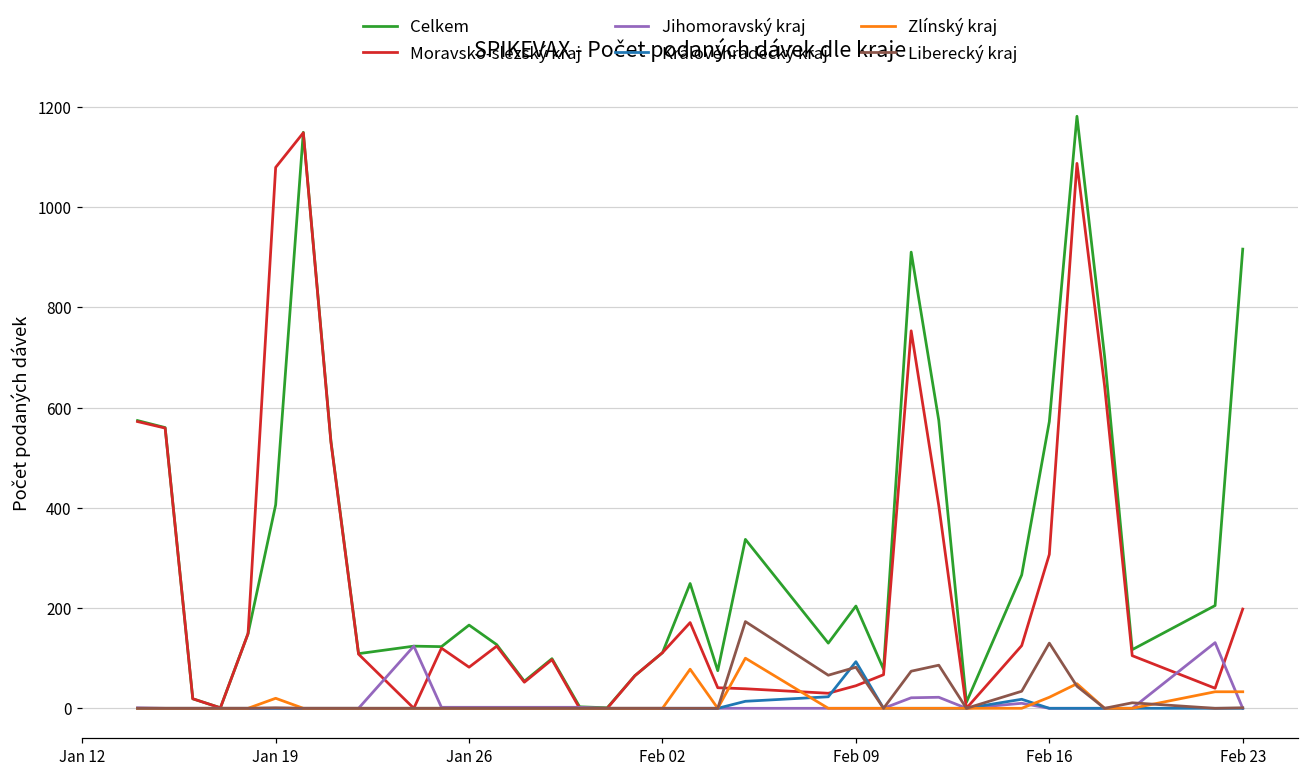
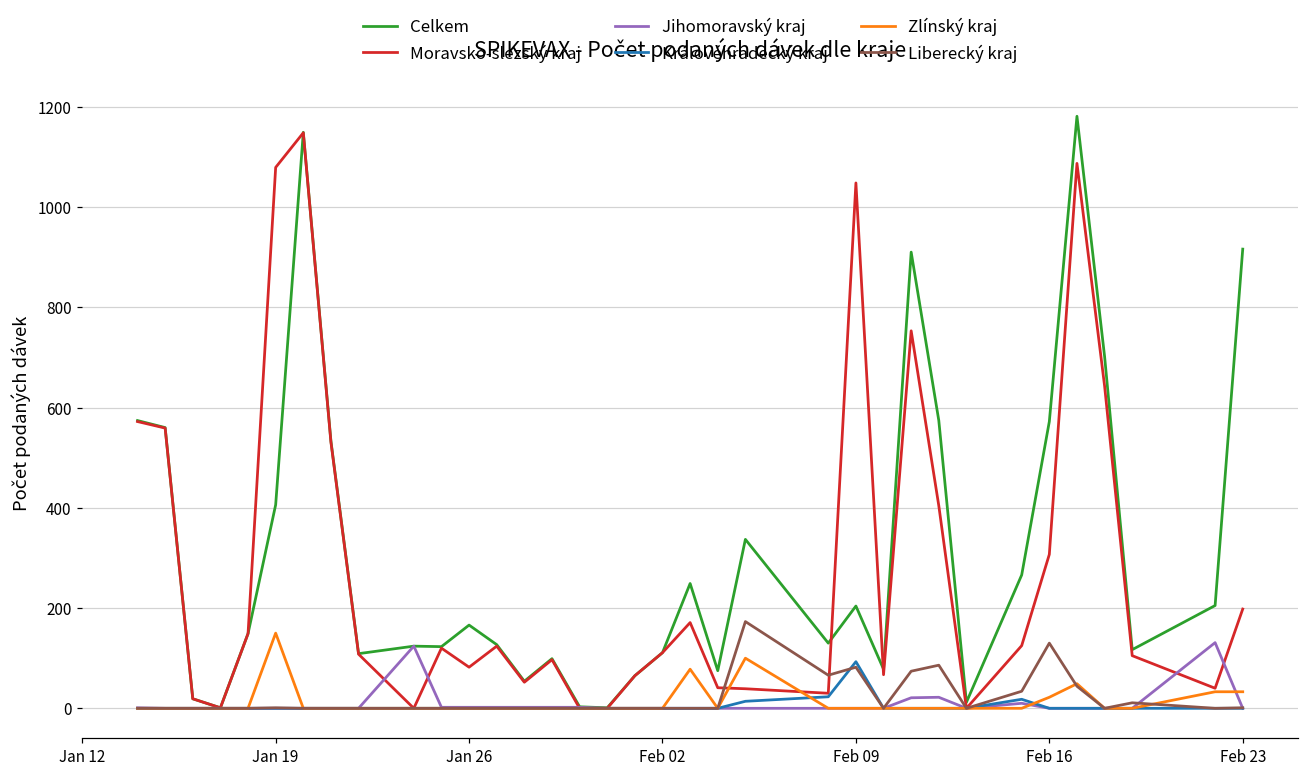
  {
    "Celkem": {
      "Jan 19": 410,
      "Jan 26": 170,
      "Feb 09": 200,
      "Feb 16": 570,
      "Feb 23": 920
    },
    "Moravsko-slezský kraj": {
      "Jan 19": 1080,
      "Jan 26": 80,
-     "Feb 09": 50,
+     "Feb 09": 1050,
      "Feb 16": 310,
      "Feb 23": 200
    },
    "Královéhradecký kraj": {
      "Feb 09": 90
    },
    "Zlínský kraj": {
-     "Jan 19": 20,
+     "Jan 19": 150,
      "Feb 16": 20,
      "Feb 23": 30
    },
    "Liberecký kraj": {
      "Feb 09": 80,
      "Feb 16": 130
    }
  }
